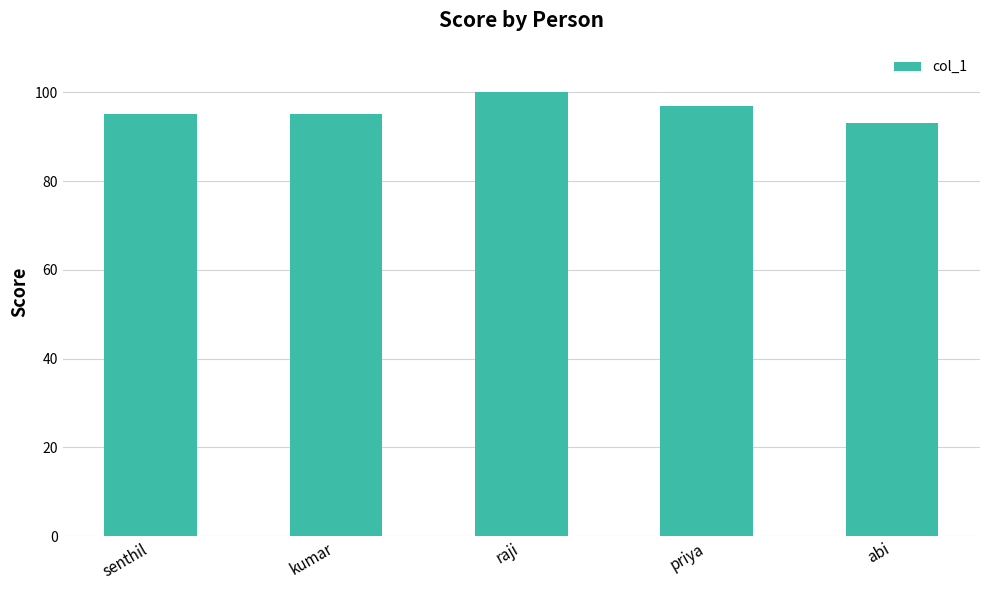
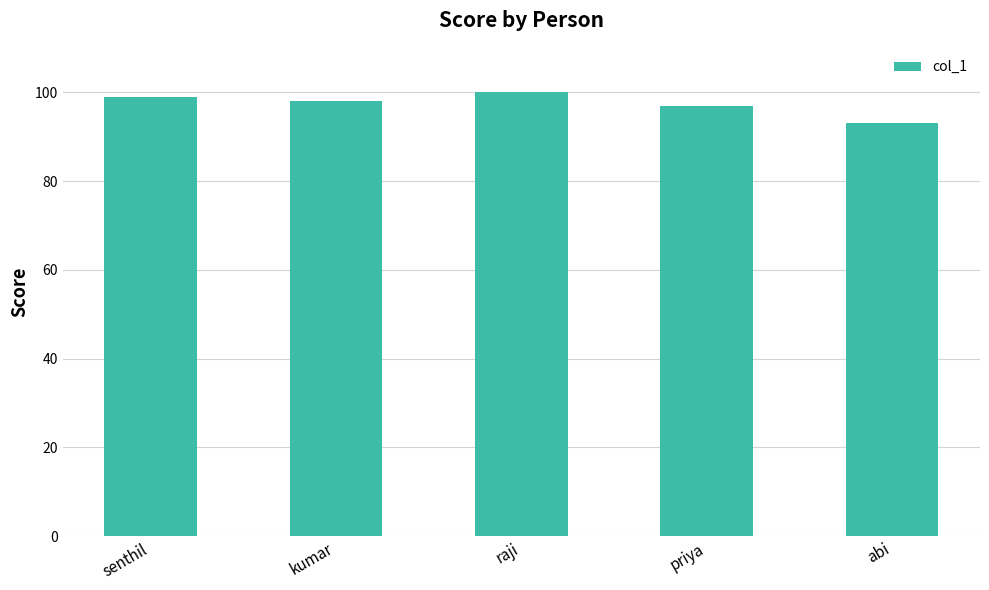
  {
-   "senthil": 95,
-   "kumar": 95,
+   "senthil": 99,
+   "kumar": 98,
    "raji": 100,
    "priya": 97,
    "abi": 93
  }
